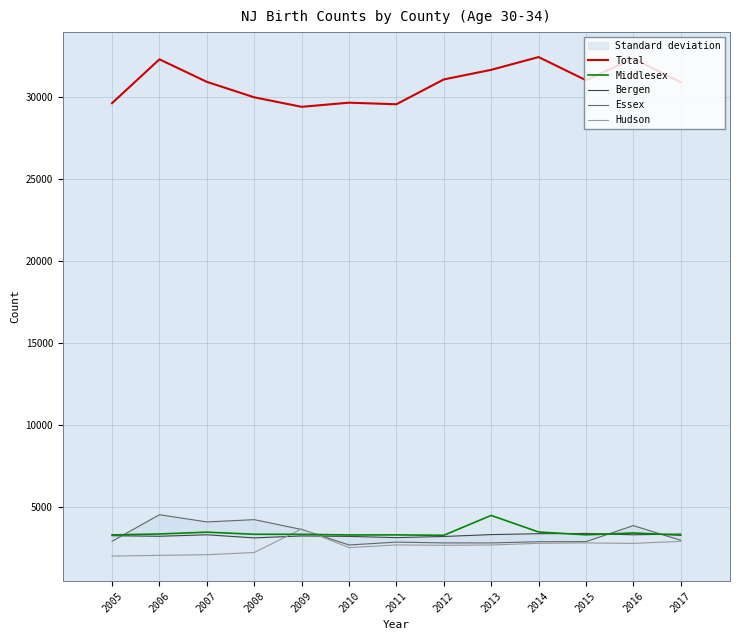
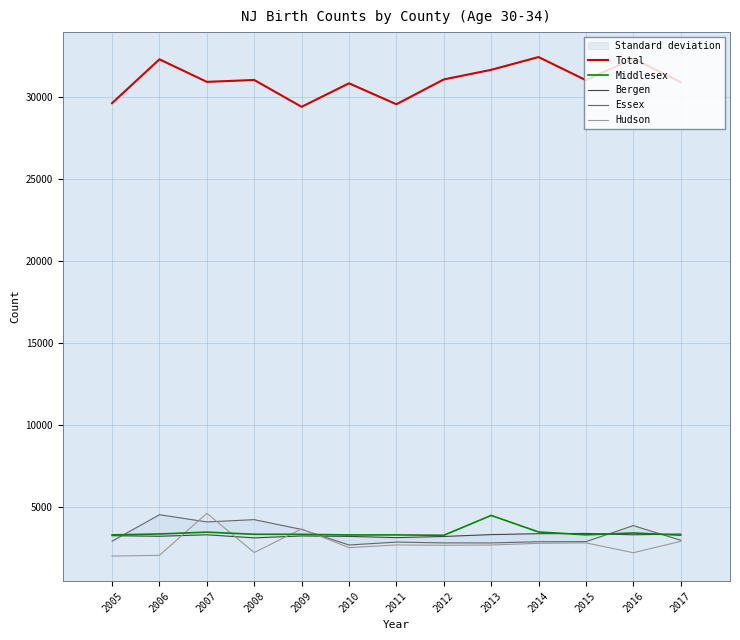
  {
    "Total": {
      "2005": 29600,
      "2006": 32300,
      "2007": 30900,
-     "2008": 30000,
+     "2008": 31100,
      "2009": 29400,
-     "2010": 29700,
+     "2010": 30900,
      "2011": 29600,
      "2012": 31100,
      "2013": 31700,
      "2014": 32500
    },
    "Middlesex": {
      "2007": 3500,
      "2008": 3400,
      "2011": 3300,
      "2013": 4500
    },
    "Hudson": {
      "2005": 2000,
      "2006": 2100,
-     "2007": 2100,
+     "2007": 4600,
      "2008": 2200,
      "2010": 2500,
      "2011": 2700,
-     "2016": 2800
+     "2016": 2200
    }
  }
